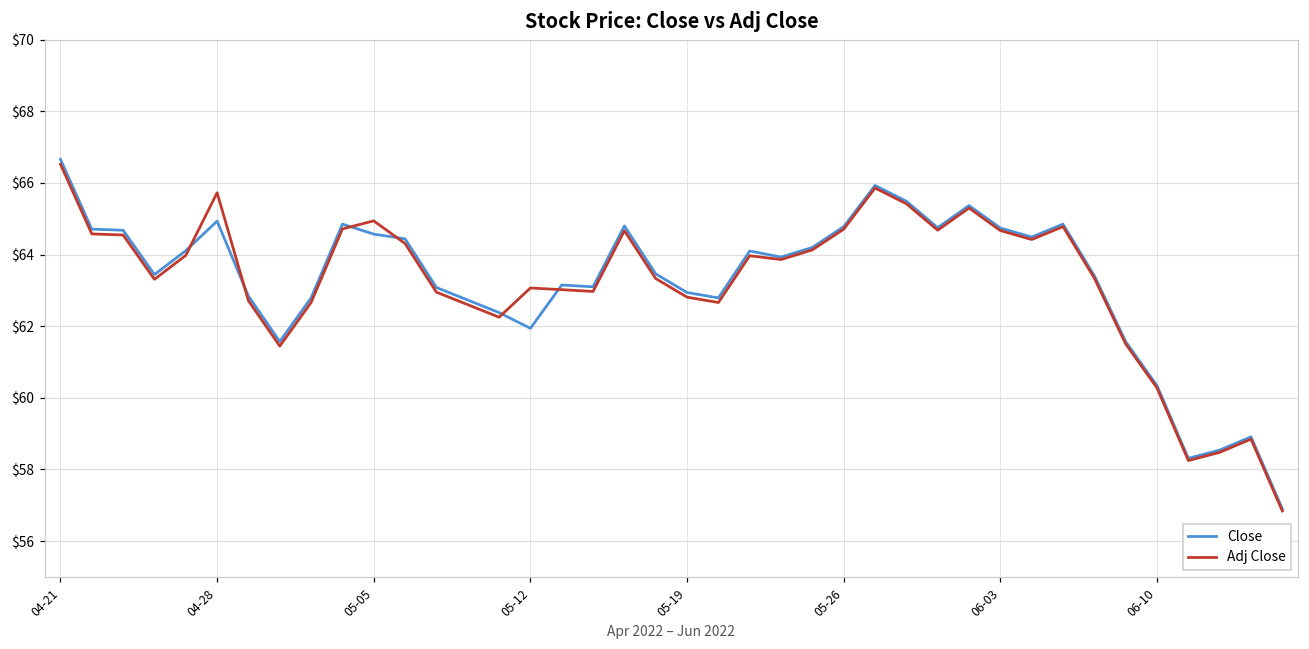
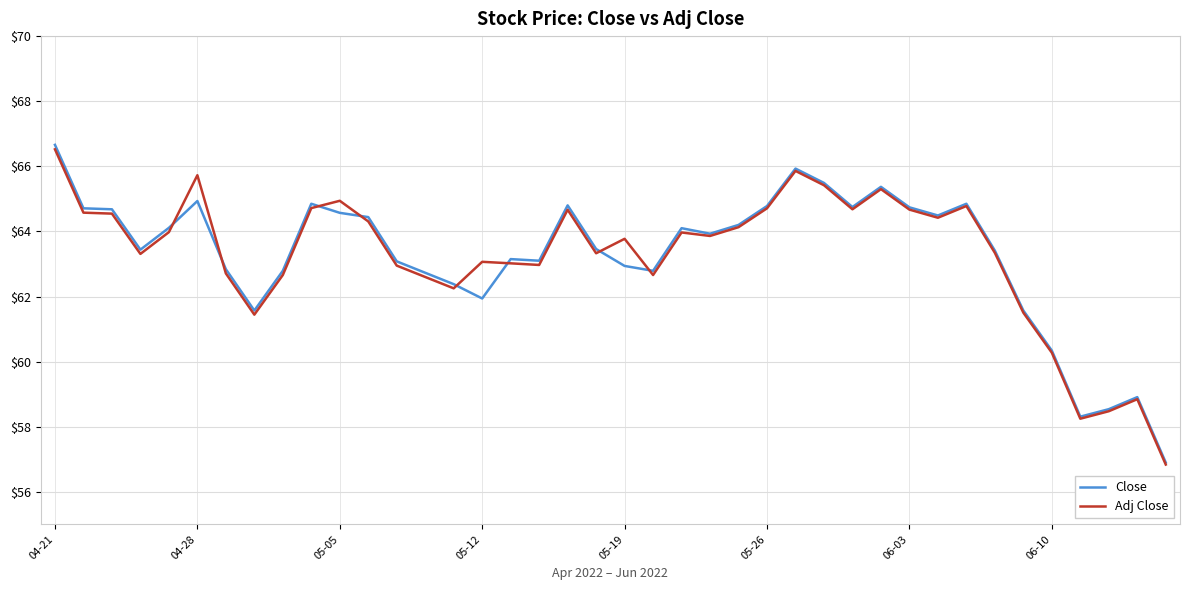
  {
    "Close": {
      "04-21": "$66.7",
      "04-28": "$64.9",
      "05-05": "$64.6",
      "05-12": "$61.9",
      "05-19": "$62.9"
    },
    "Adj Close": {
      "04-21": "$66.5",
      "04-28": "$65.7",
      "05-05": "$64.9",
      "05-12": "$63.1",
-     "05-19": "$62.8"
+     "05-19": "$63.8"
    }
  }
